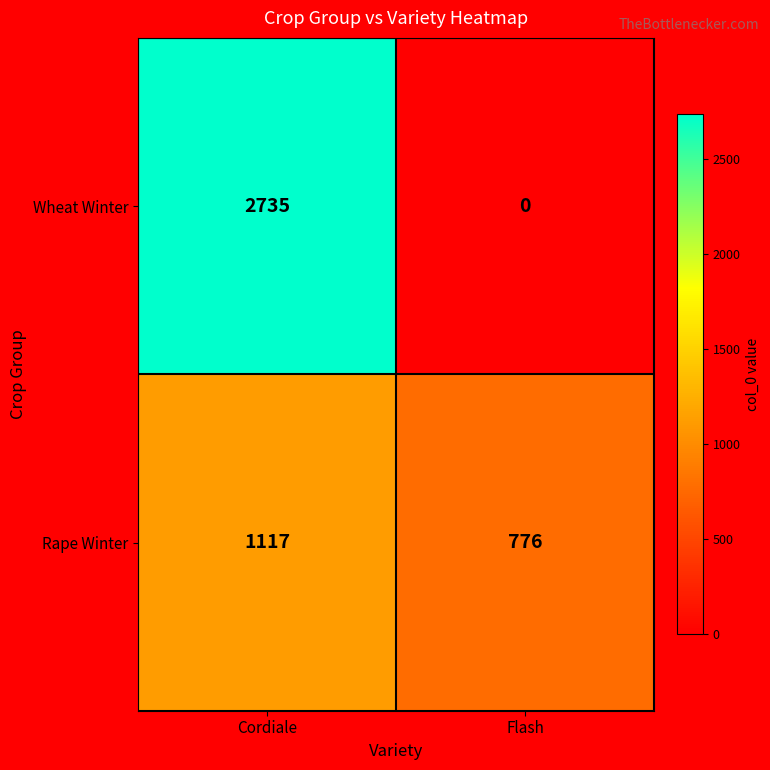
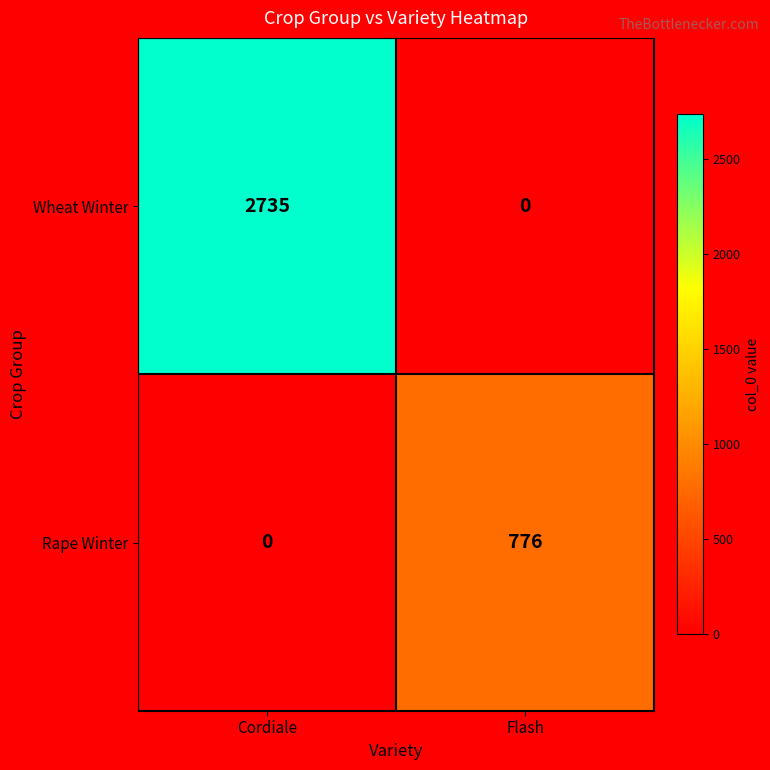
  {
    "Wheat Winter": {
      "Cordiale": 2735,
      "Flash": 0
    },
    "Rape Winter": {
-     "Cordiale": 1117,
+     "Cordiale": 0,
      "Flash": 776
    }
  }
